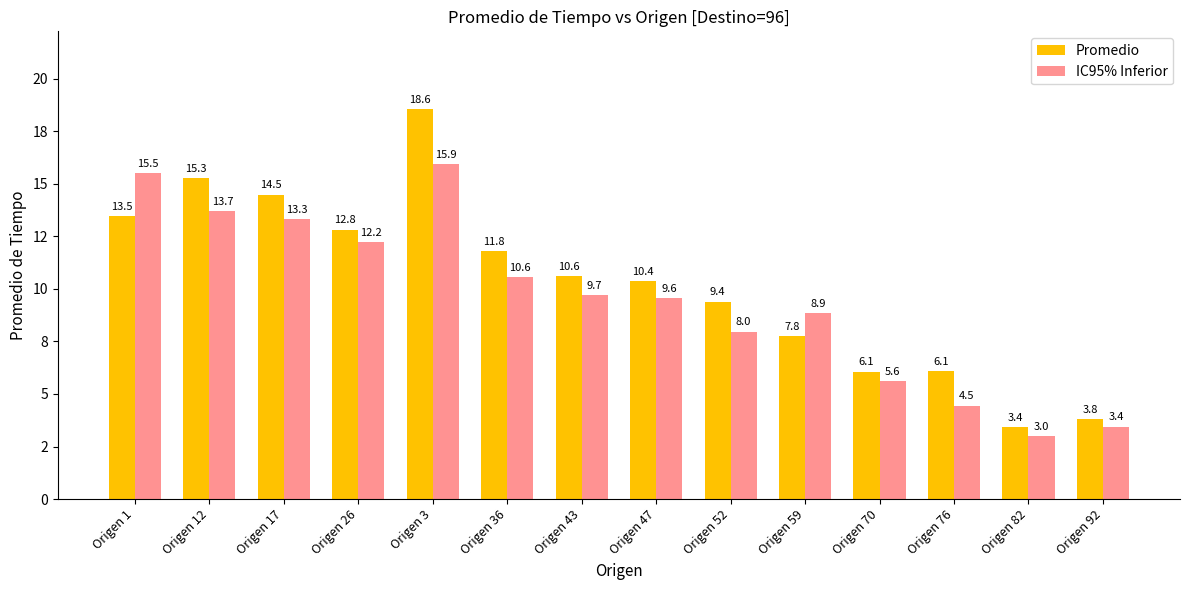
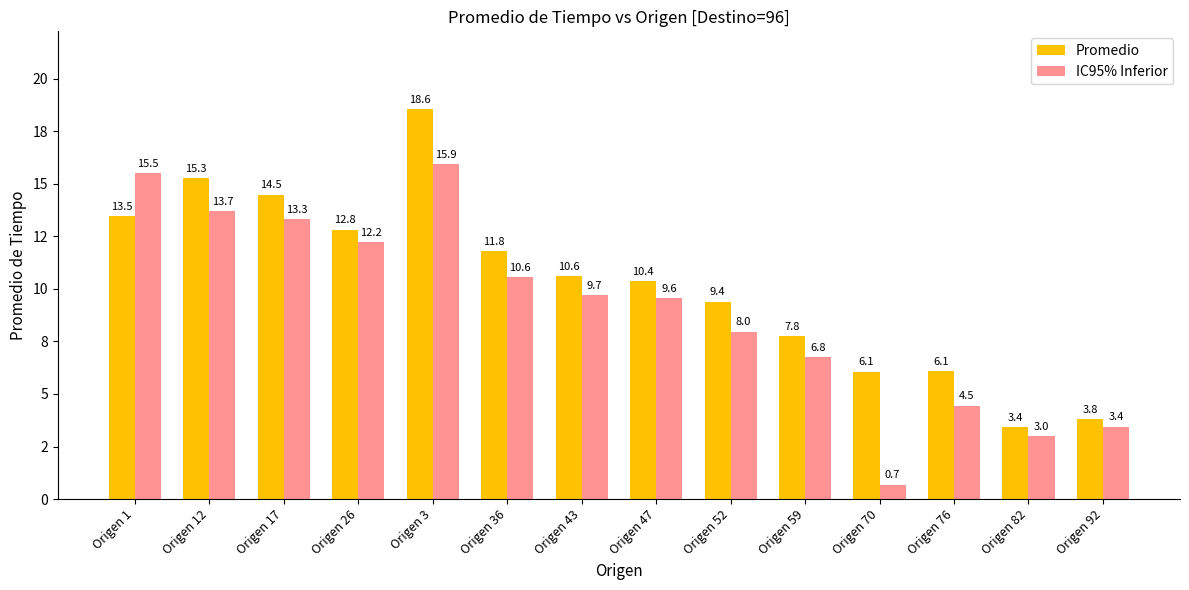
  {
    "Promedio": {
      "Origen 1": 13.5,
      "Origen 12": 15.3,
      "Origen 17": 14.5,
      "Origen 26": 12.8,
      "Origen 3": 18.6,
      "Origen 36": 11.8,
      "Origen 43": 10.6,
      "Origen 47": 10.4,
      "Origen 52": 9.4,
      "Origen 59": 7.8,
      "Origen 70": 6.1,
      "Origen 76": 6.1,
      "Origen 82": 3.4,
      "Origen 92": 3.8
    },
    "IC95% Inferior": {
      "Origen 1": 15.5,
      "Origen 12": 13.7,
      "Origen 17": 13.3,
      "Origen 26": 12.2,
      "Origen 3": 15.9,
      "Origen 36": 10.6,
      "Origen 43": 9.7,
      "Origen 47": 9.6,
      "Origen 52": 8.0,
-     "Origen 59": 8.9,
-     "Origen 70": 5.6,
+     "Origen 59": 6.8,
+     "Origen 70": 0.7,
      "Origen 76": 4.5,
      "Origen 82": 3.0,
      "Origen 92": 3.4
    }
  }
